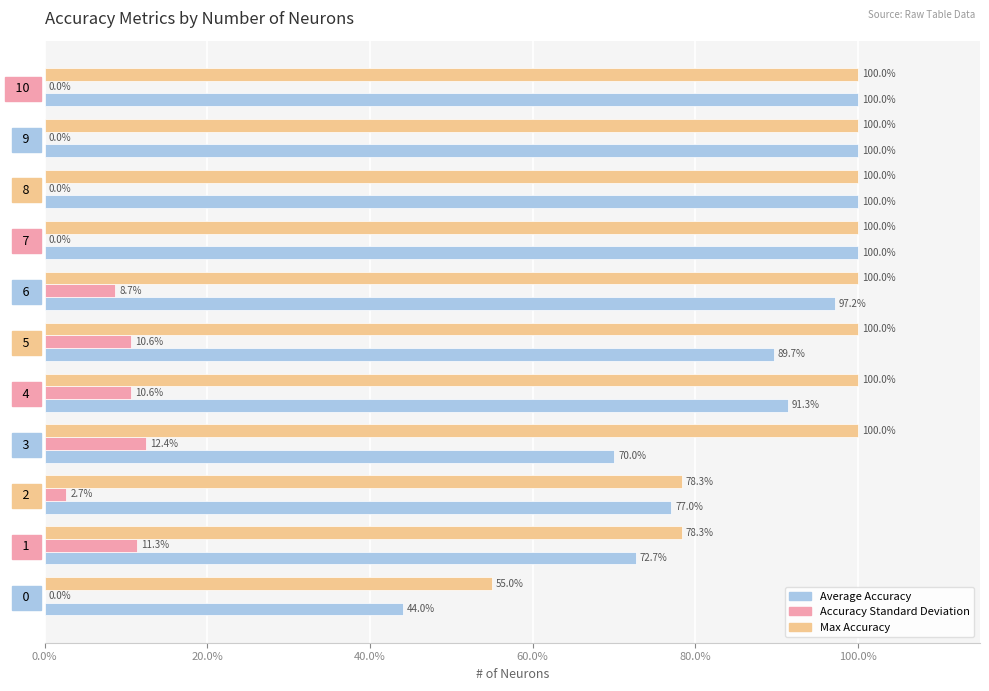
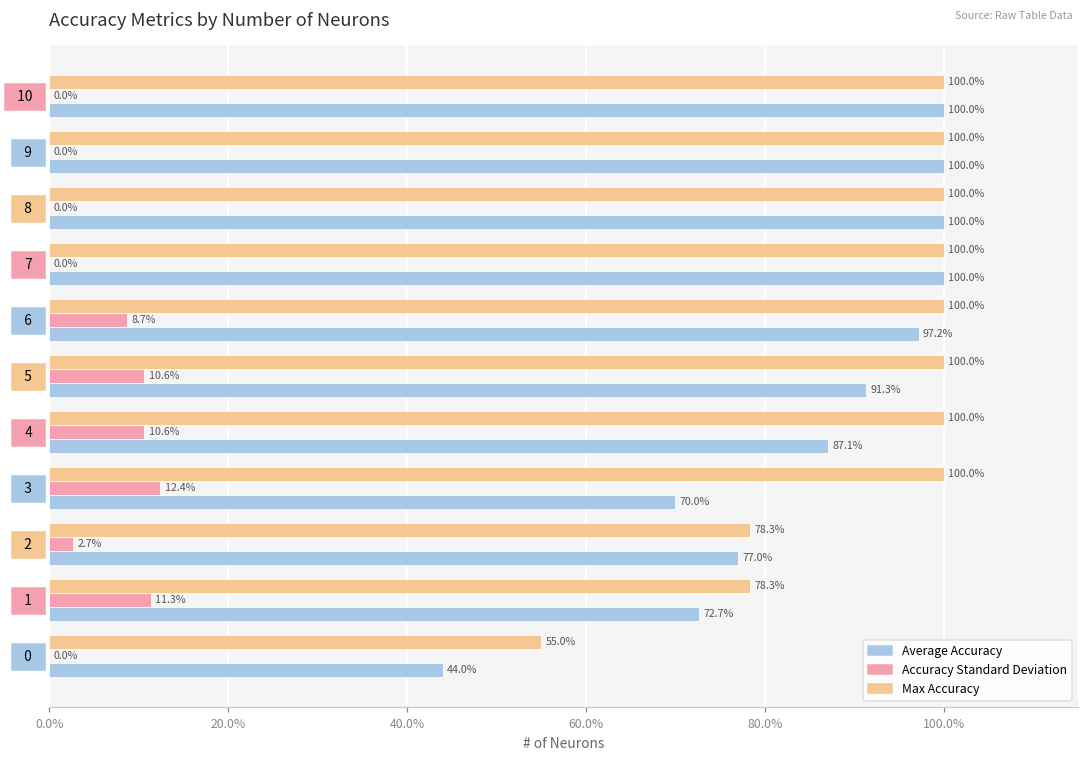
  {
    "Average Accuracy": {
      "10": "100.0%",
      "9": "100.0%",
      "8": "100.0%",
      "7": "100.0%",
      "6": "97.2%",
-     "5": "89.7%",
-     "4": "91.3%",
+     "5": "91.3%",
+     "4": "87.1%",
      "3": "70.0%",
      "2": "77.0%",
      "1": "72.7%",
      "0": "44.0%"
    }
  }
